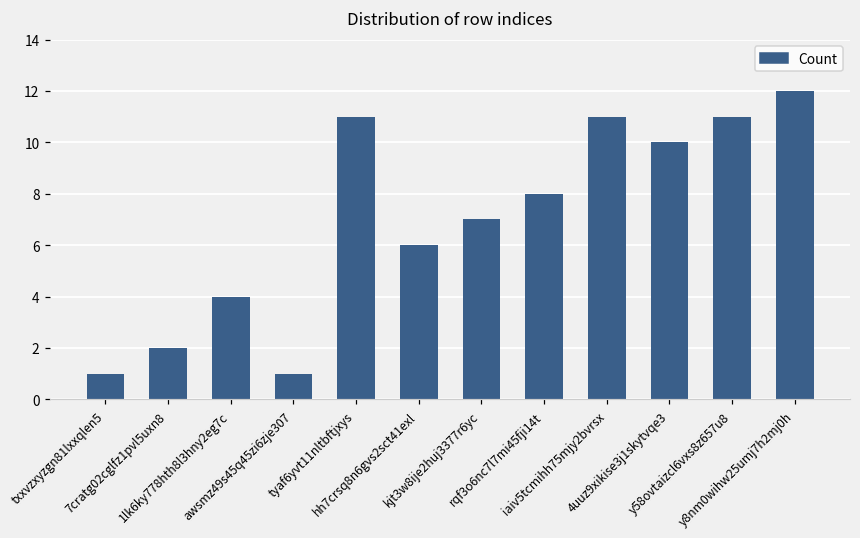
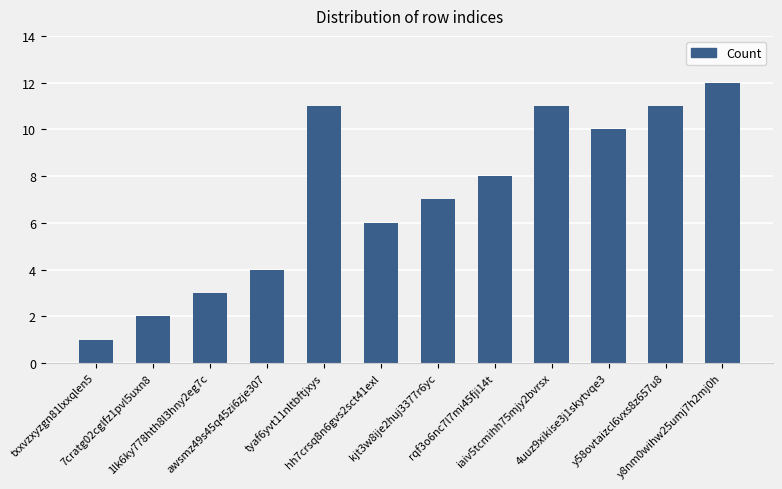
  {
    "txxvzxyzgn81lxxqlen5": 1,
    "7cratg02cglfz1pvl5uxn8": 2,
-   "1lk6ky778hth8l3hny2eg7c": 4,
-   "awsmz49s45q45zi6zje307": 1,
+   "1lk6ky778hth8l3hny2eg7c": 3,
+   "awsmz49s45q45zi6zje307": 4,
    "tyaf6yvt11nltbftjxys": 11,
    "hh7crsq8n6gvs2sct41exl": 6,
    "kjt3w8ije2huj3377r6yc": 7,
    "rqf3o6nc7l7mi45fji14t": 8,
    "iaiv5tcmihh75mjy2bvrsx": 11,
    "4uuz9xikise3j1skytvqe3": 10,
    "y58ovtaizcl6vxs8z657u8": 11,
    "y8nm0wihw25umj7h2mj0h": 12
  }
